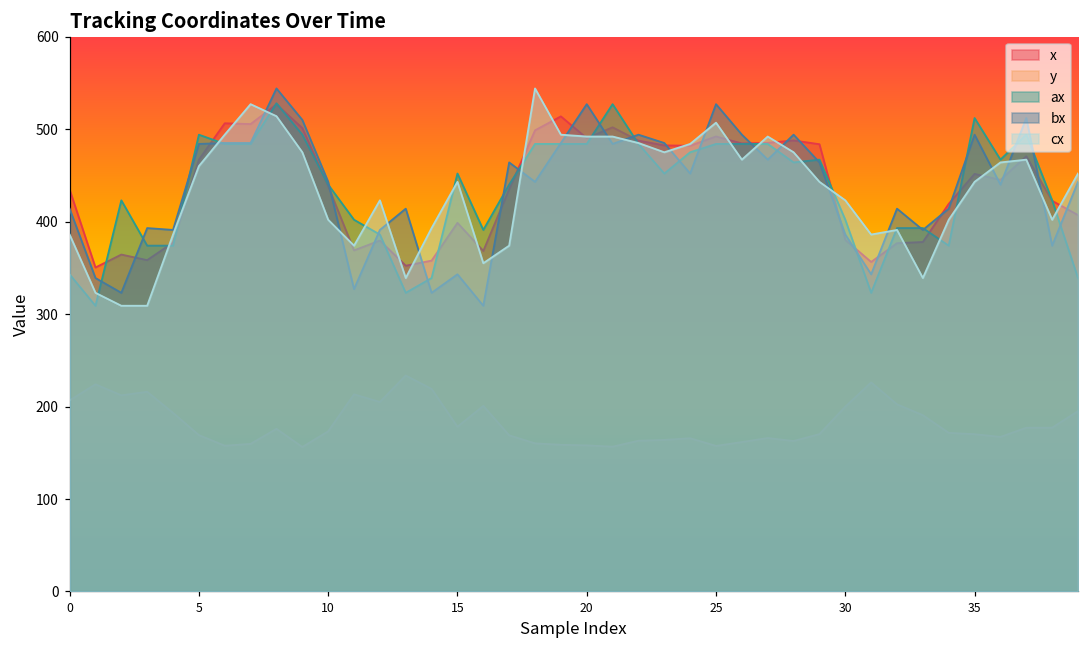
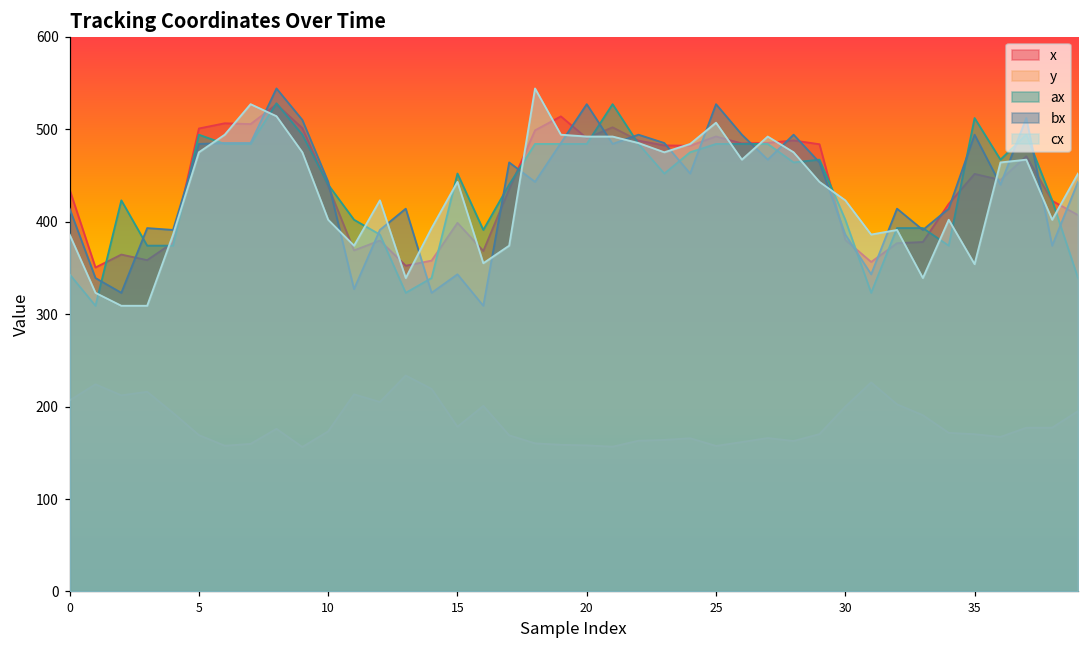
  {
    "x": {
      "0": 430,
-     "5": 470,
+     "5": 500,
      "15": 400,
      "25": 490,
      "30": 380,
      "35": 450
    },
    "y": {
      "0": 210,
      "5": 170,
      "10": 170,
      "15": 180,
      "20": 160,
      "25": 160,
      "30": 200,
      "35": 170
    },
    "cx": {
      "0": 390,
-     "5": 460,
+     "5": 480,
      "10": 400,
      "15": 440,
      "25": 510,
      "30": 420,
-     "35": 440
+     "35": 350
    }
  }
